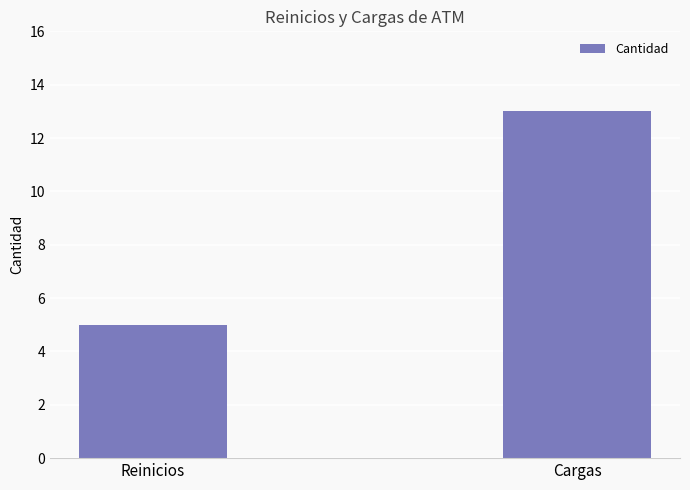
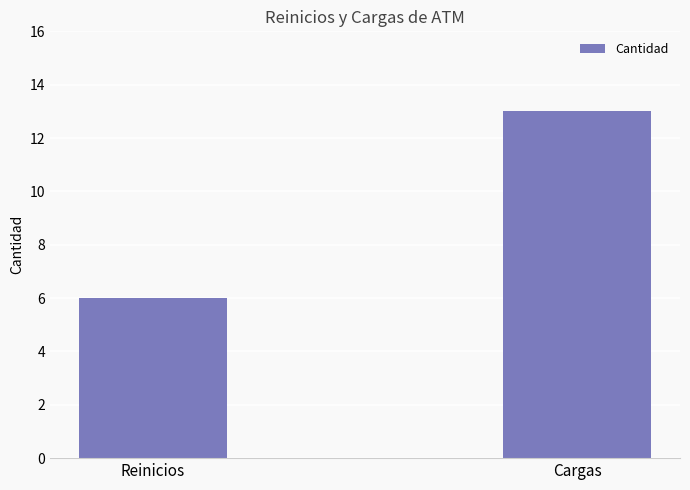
  {
-   "Reinicios": 5,
+   "Reinicios": 6,
    "Cargas": 13
  }
